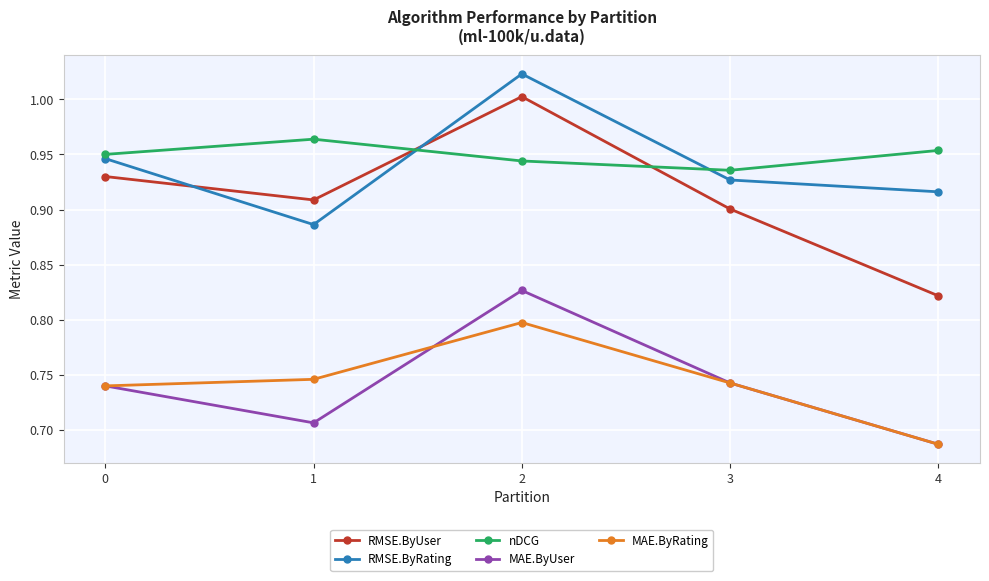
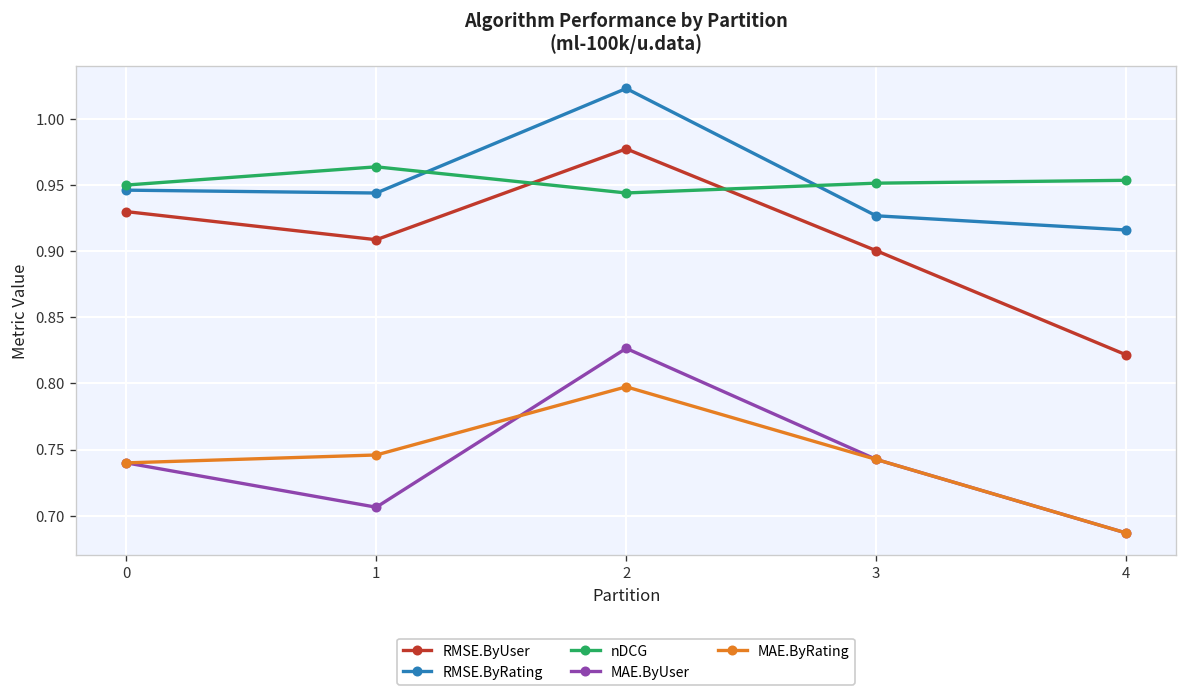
  {
    "RMSE.ByUser": {
      "0": 0.930,
      "1": 0.909,
-     "2": 1.002,
+     "2": 0.977,
      "3": 0.900,
      "4": 0.822
    },
    "RMSE.ByRating": {
      "0": 0.946,
-     "1": 0.886,
+     "1": 0.944,
      "2": 1.023,
      "3": 0.927,
      "4": 0.916
    },
    "nDCG": {
      "0": 0.950,
      "1": 0.964,
      "2": 0.944,
-     "3": 0.936,
+     "3": 0.951,
      "4": 0.954
    },
    "MAE.ByUser": {
      "1": 0.706,
      "2": 0.827
    },
    "MAE.ByRating": {
      "1": 0.746,
      "2": 0.797
    }
  }
